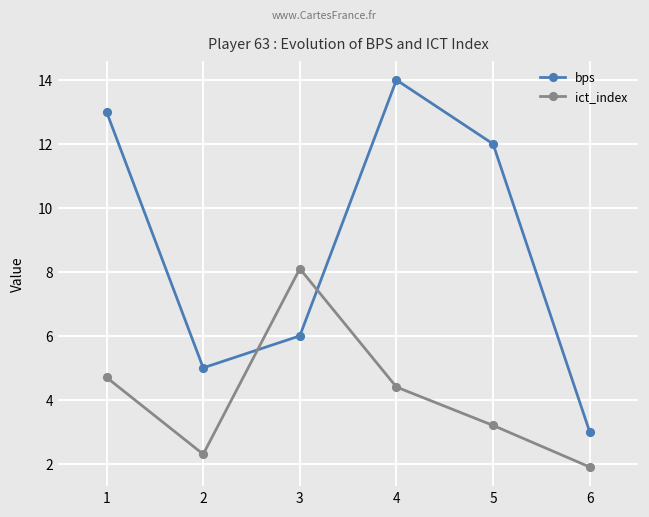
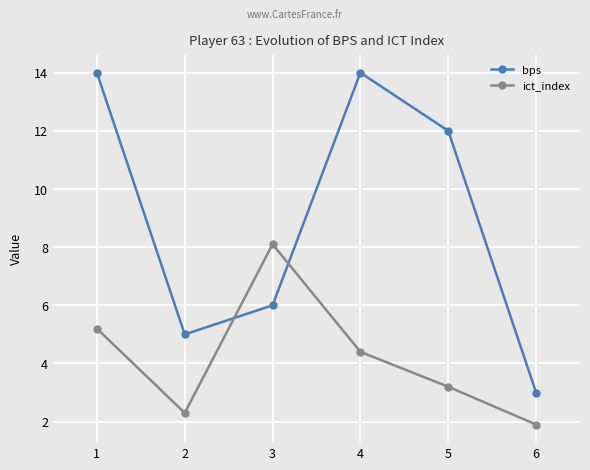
  {
    "bps": {
-     "1": 13,
+     "1": 14,
      "2": 5,
      "3": 6,
      "4": 14,
      "5": 12,
      "6": 3
    },
    "ict_index": {
-     "1": 4.7,
+     "1": 5.2,
      "2": 2.3,
      "3": 8.1,
      "4": 4.4,
      "5": 3.2,
      "6": 1.9
    }
  }
